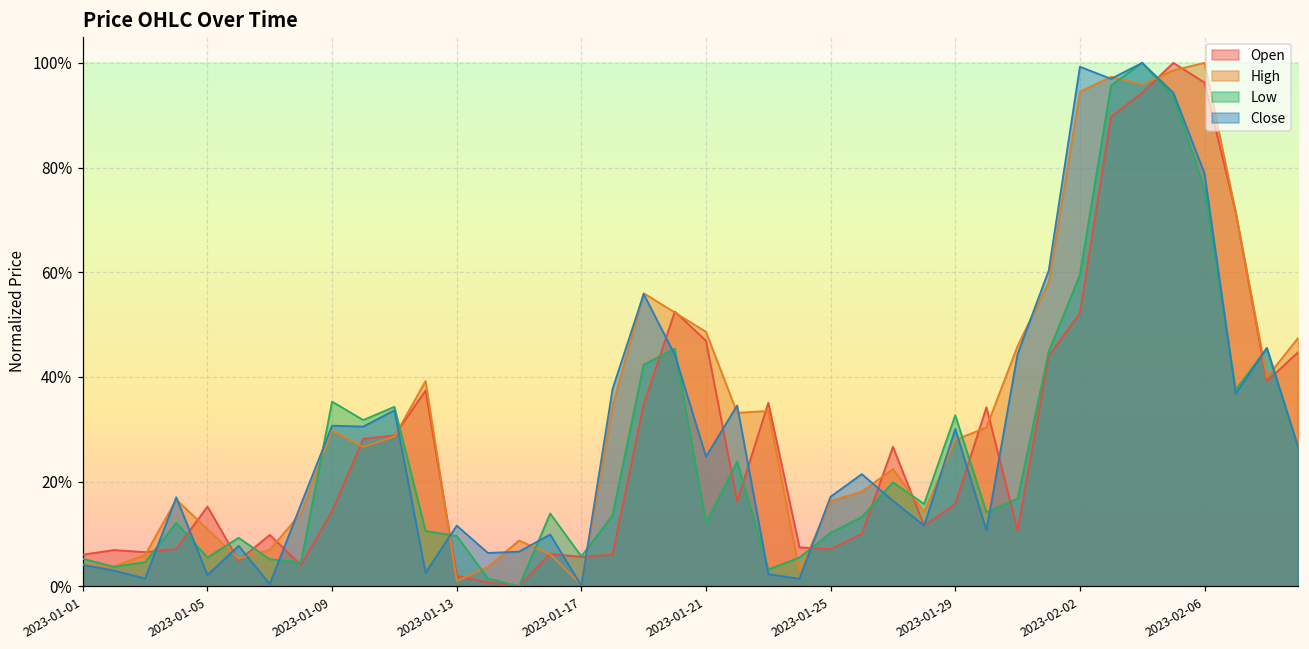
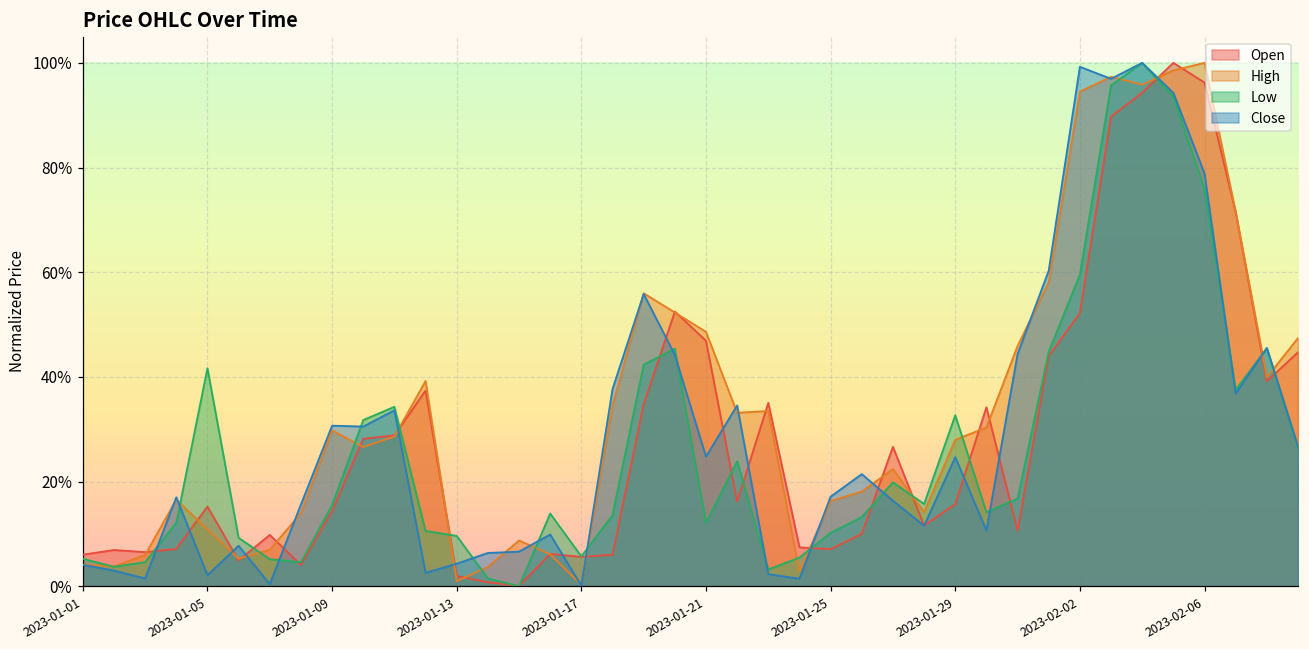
  {
    "Low": {
      "2023-01-01": "5%",
-     "2023-01-05": "6%",
-     "2023-01-09": "35%",
+     "2023-01-05": "42%",
+     "2023-01-09": "16%",
      "2023-01-13": "10%",
      "2023-01-21": "12%",
      "2023-01-25": "10%",
      "2023-01-29": "33%",
      "2023-02-02": "60%",
      "2023-02-06": "76%"
    },
    "Close": {
      "2023-01-05": "2%",
      "2023-01-09": "31%",
-     "2023-01-13": "12%",
+     "2023-01-13": "4%",
      "2023-01-21": "25%",
      "2023-01-25": "17%",
-     "2023-01-29": "30%",
+     "2023-01-29": "25%",
      "2023-02-02": "99%",
      "2023-02-06": "79%"
    }
  }
